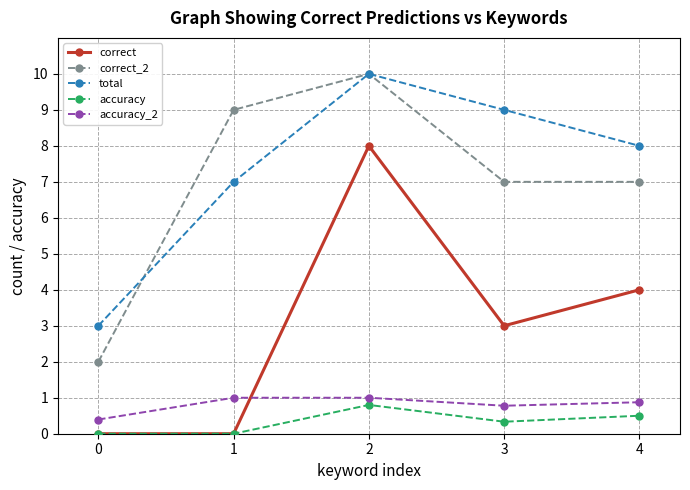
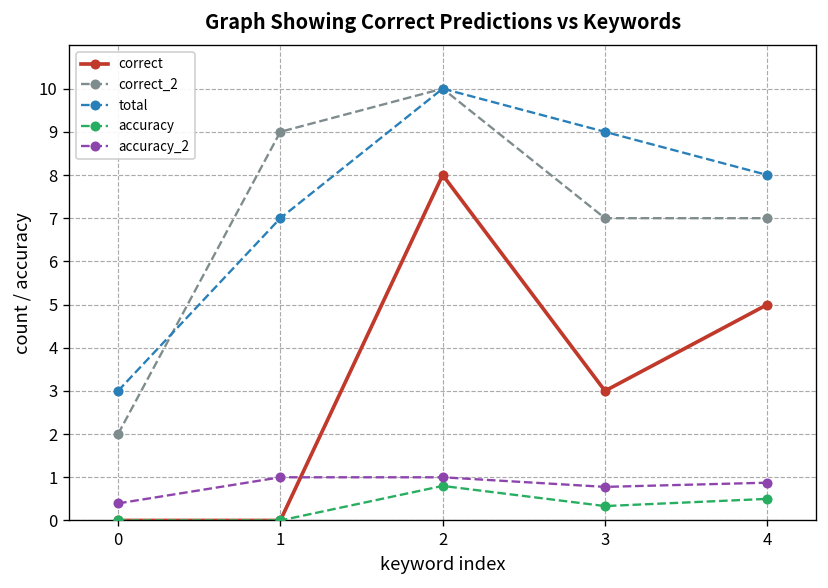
  {
    "correct": {
      "2": 8,
      "3": 3,
-     "4": 4
+     "4": 5
    },
    "correct_2": {
      "0": 2,
      "1": 9,
      "3": 7,
      "4": 7
    },
    "total": {
      "0": 3,
      "1": 7,
      "3": 9,
      "4": 8
    },
    "accuracy": {
      "2": 0.8,
      "3": 0.3,
      "4": 0.5
    },
    "accuracy_2": {
      "0": 0.4,
      "1": 1,
      "2": 1,
      "3": 0.8,
      "4": 0.9
    }
  }
